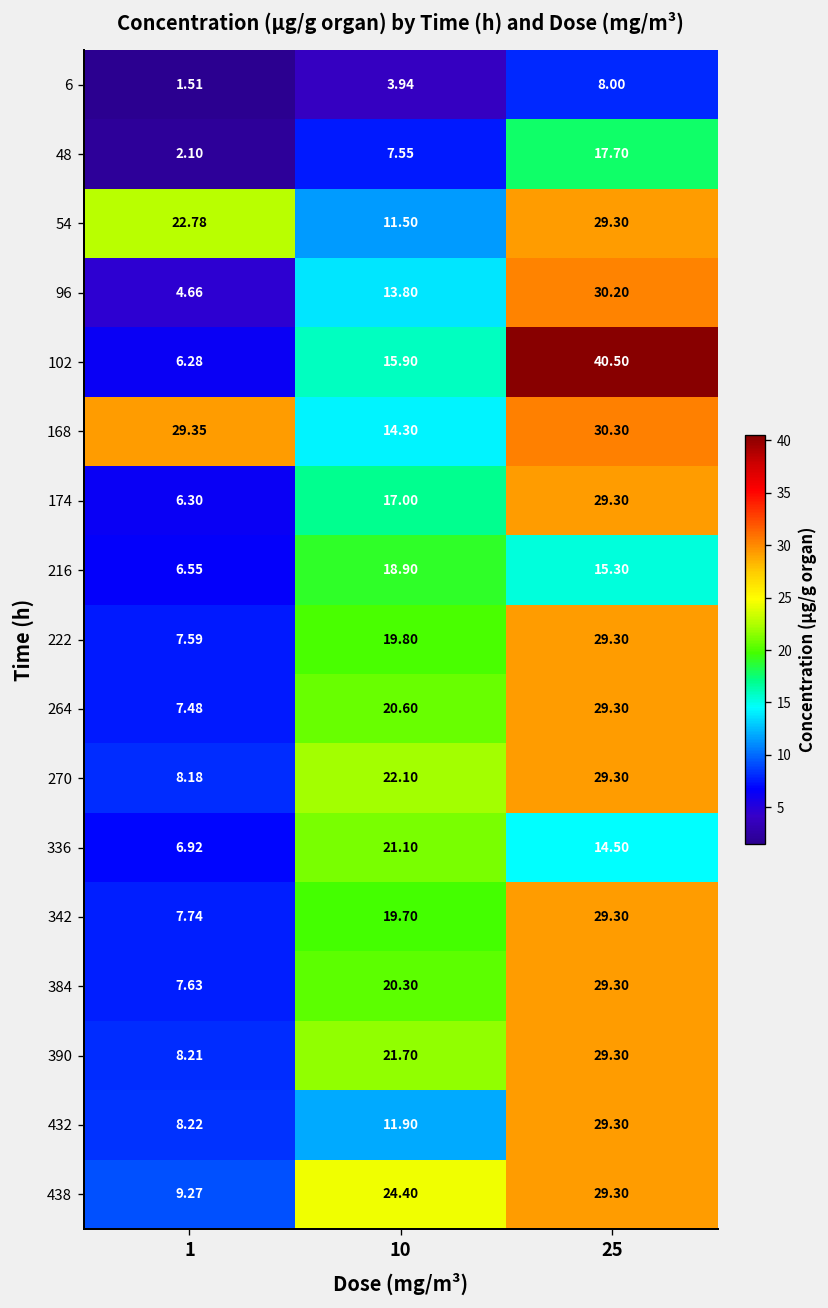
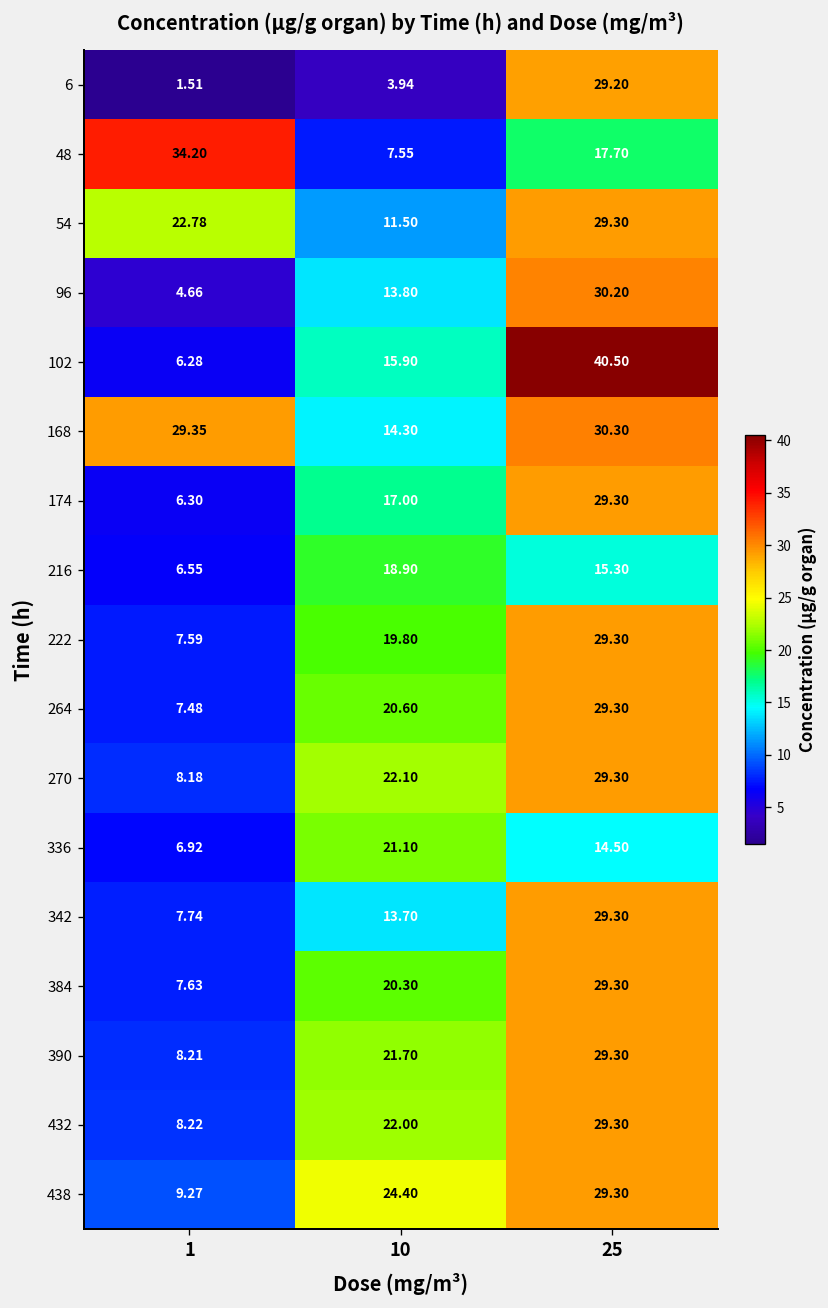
  {
    "6": {
      "1": 1.51,
      "10": 3.94,
-     "25": 8.00
+     "25": 29.20
    },
    "48": {
-     "1": 2.10,
+     "1": 34.20,
      "10": 7.55,
      "25": 17.70
    },
    "54": {
      "1": 22.78,
      "10": 11.50,
      "25": 29.30
    },
    "96": {
      "1": 4.66,
      "10": 13.80,
      "25": 30.20
    },
    "102": {
      "1": 6.28,
      "10": 15.90,
      "25": 40.50
    },
    "168": {
      "1": 29.35,
      "10": 14.30,
      "25": 30.30
    },
    "174": {
      "1": 6.30,
      "10": 17.00,
      "25": 29.30
    },
    "216": {
      "1": 6.55,
      "10": 18.90,
      "25": 15.30
    },
    "222": {
      "1": 7.59,
      "10": 19.80,
      "25": 29.30
    },
    "264": {
      "1": 7.48,
      "10": 20.60,
      "25": 29.30
    },
    "270": {
      "1": 8.18,
      "10": 22.10,
      "25": 29.30
    },
    "336": {
      "1": 6.92,
      "10": 21.10,
      "25": 14.50
    },
    "342": {
      "1": 7.74,
-     "10": 19.70,
+     "10": 13.70,
      "25": 29.30
    },
    "384": {
      "1": 7.63,
      "10": 20.30,
      "25": 29.30
    },
    "390": {
      "1": 8.21,
      "10": 21.70,
      "25": 29.30
    },
    "432": {
      "1": 8.22,
-     "10": 11.90,
+     "10": 22.00,
      "25": 29.30
    },
    "438": {
      "1": 9.27,
      "10": 24.40,
      "25": 29.30
    }
  }
